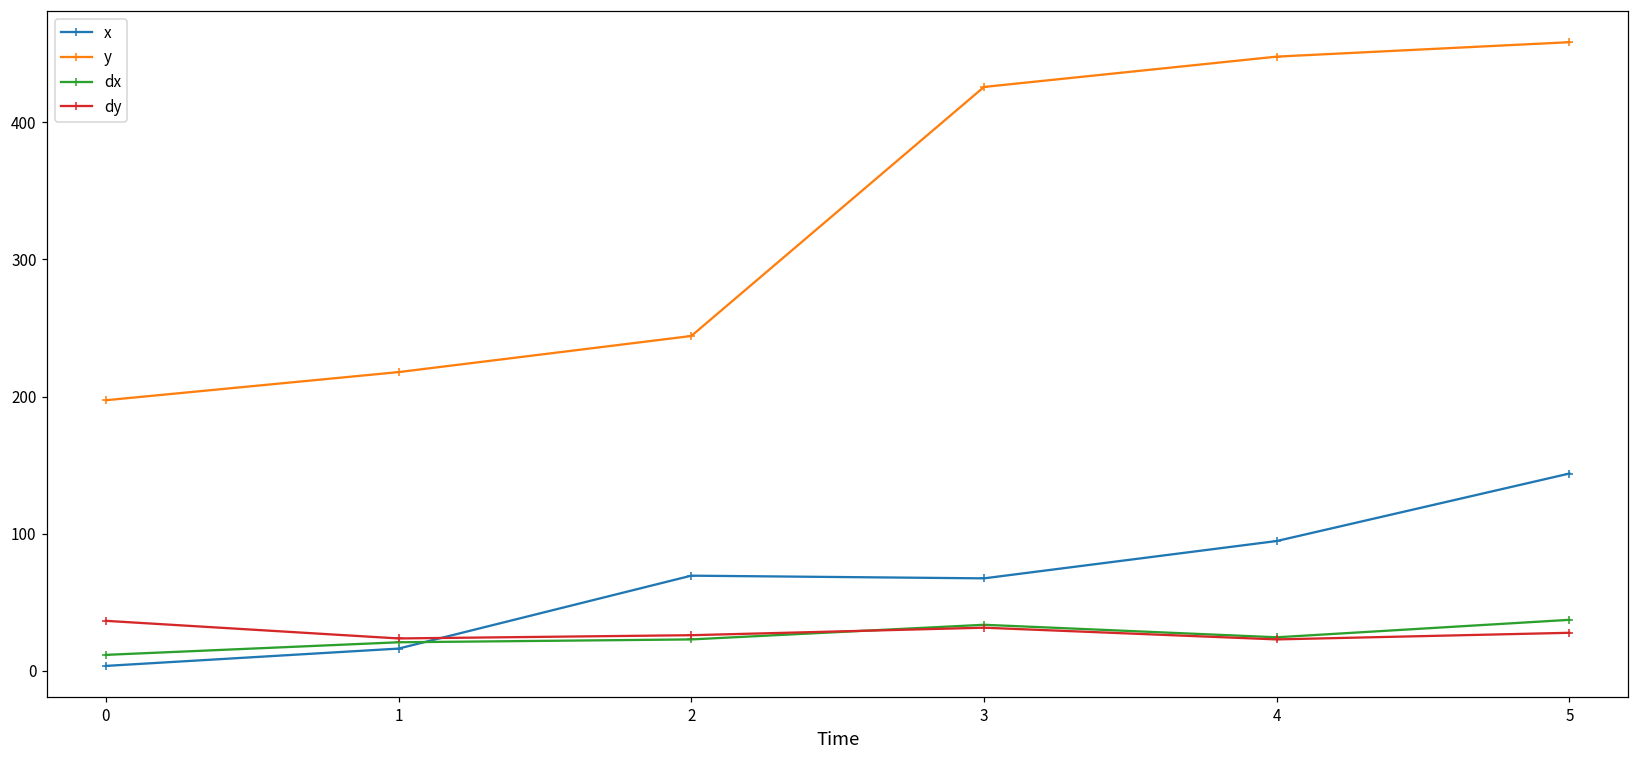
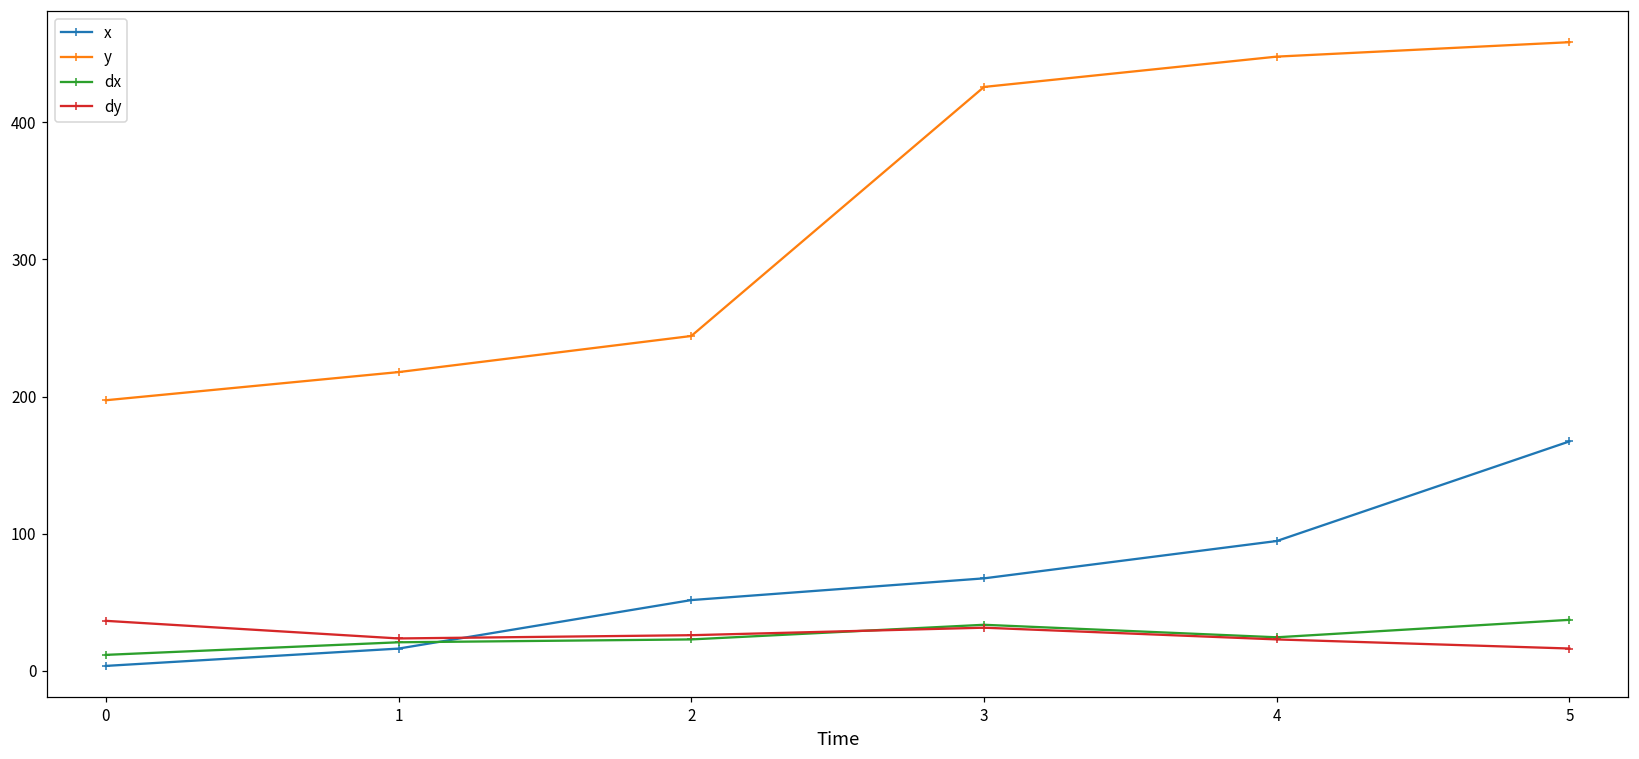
  {
    "x": {
      "0": 4,
      "1": 16,
-     "2": 69,
+     "2": 52,
      "3": 68,
      "4": 95,
-     "5": 144
+     "5": 167
    },
    "y": {
      "0": 197,
      "1": 218,
      "2": 244,
      "3": 426,
      "4": 448,
      "5": 458
    },
    "dx": {
      "0": 12,
      "1": 21,
      "2": 23,
      "3": 34,
      "5": 37
    },
    "dy": {
      "0": 37,
      "1": 24,
      "2": 26,
      "3": 32,
-     "5": 28
+     "5": 16
    }
  }
